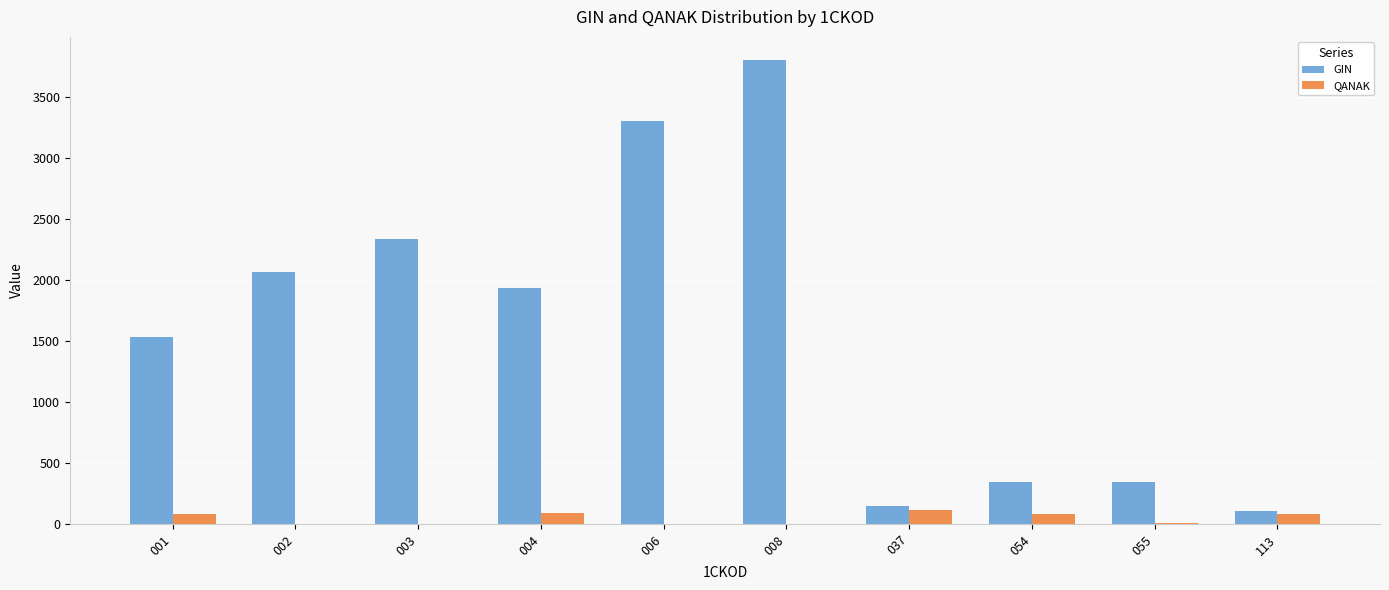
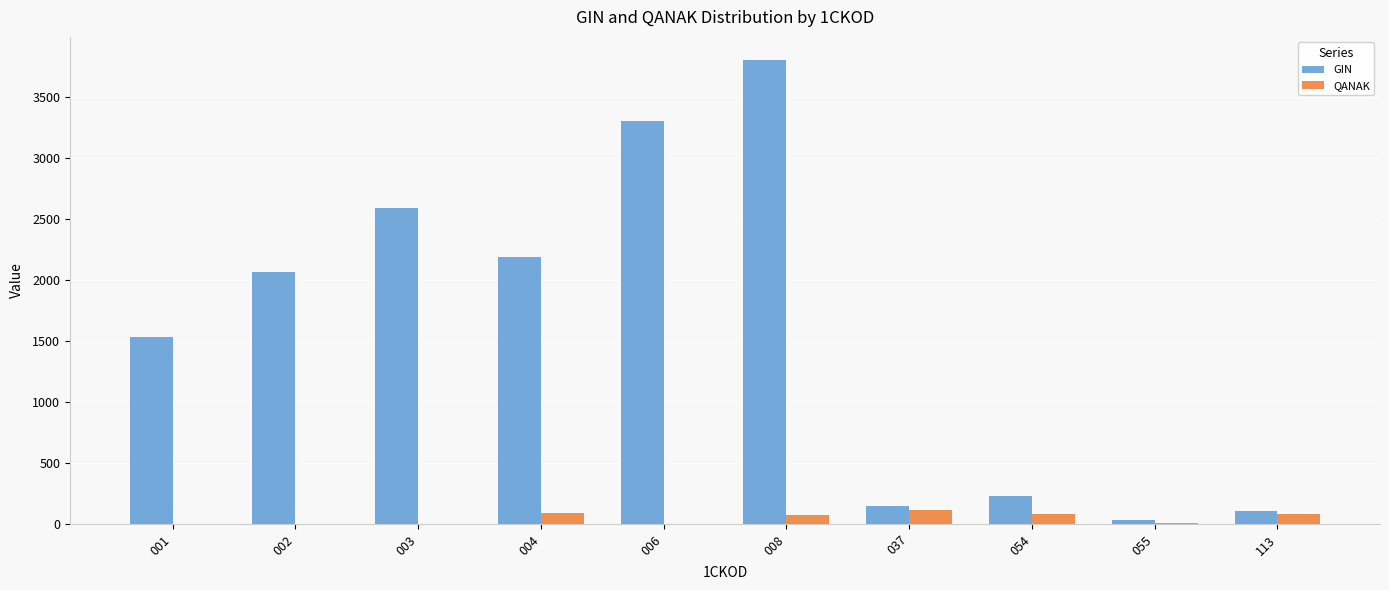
  {
    "GIN": {
      "001": 1530,
      "002": 2070,
-     "003": 2330,
-     "004": 1930,
+     "003": 2590,
+     "004": 2190,
      "006": 3300,
      "008": 3800,
      "037": 150,
-     "054": 350,
-     "055": 350,
+     "054": 230,
+     "055": 40,
      "113": 100
    },
    "QANAK": {
-     "001": 80,
+     "001": 0,
      "004": 90,
-     "008": 0,
+     "008": 80,
      "037": 110,
      "054": 80,
      "113": 90
    }
  }
